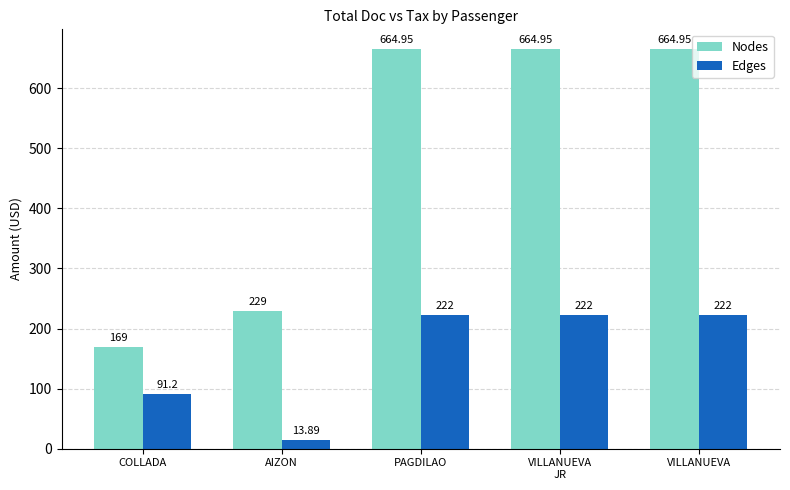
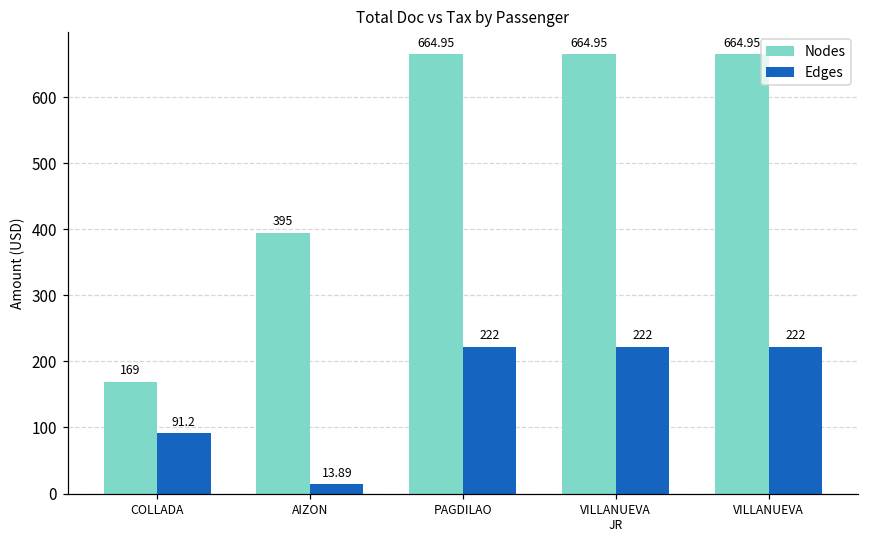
  {
    "Nodes": {
      "COLLADA": 169,
-     "AIZON": 229,
+     "AIZON": 395,
      "PAGDILAO": 664.95,
      "VILLANUEVA JR": 664.95,
      "VILLANUEVA": 664.95
    },
    "Edges": {
      "COLLADA": 91.2,
      "AIZON": 13.89,
      "PAGDILAO": 222,
      "VILLANUEVA JR": 222,
      "VILLANUEVA": 222
    }
  }
